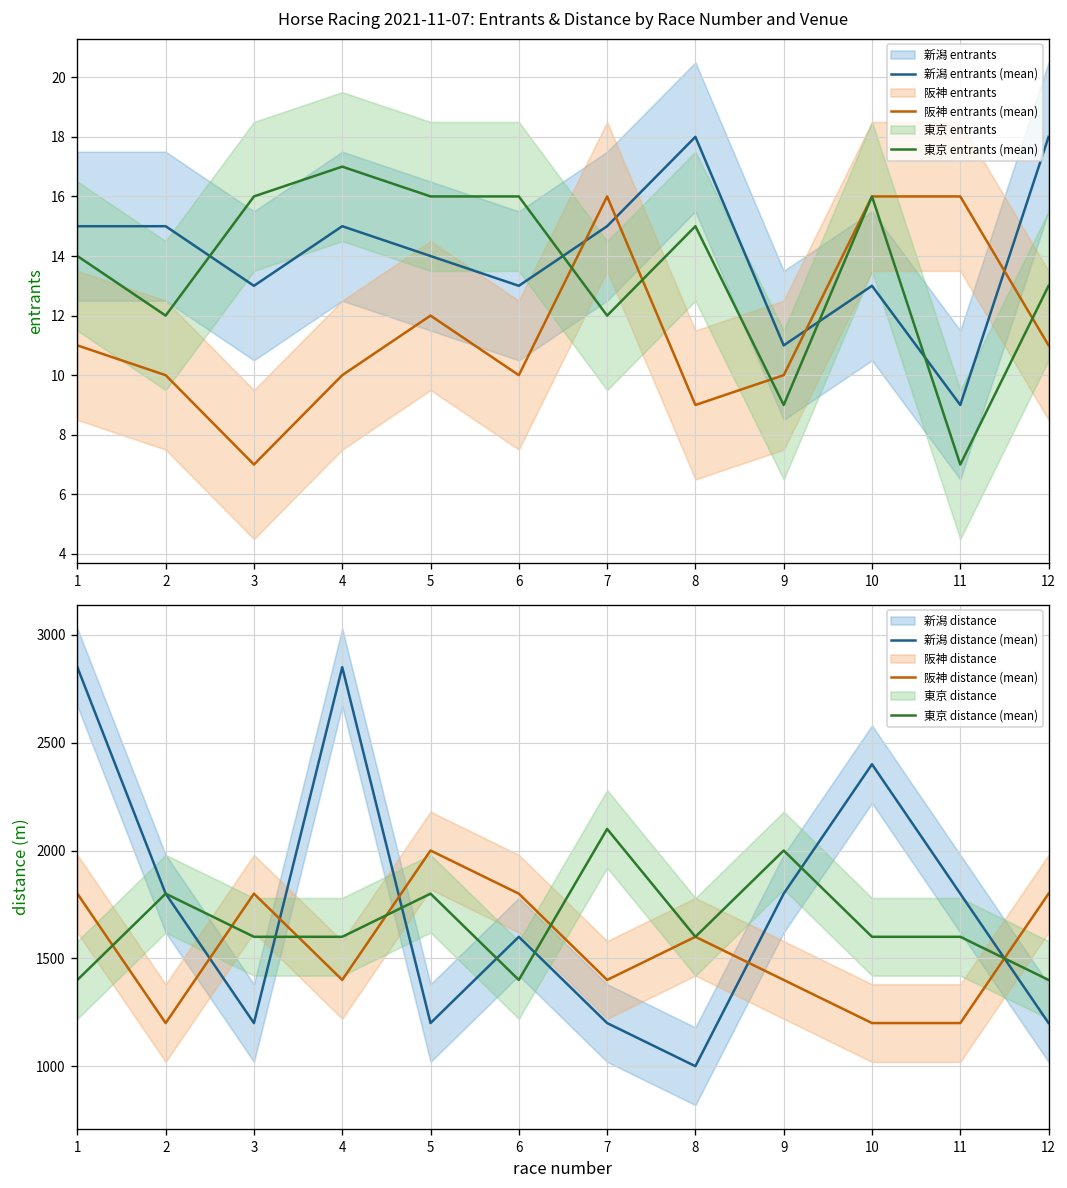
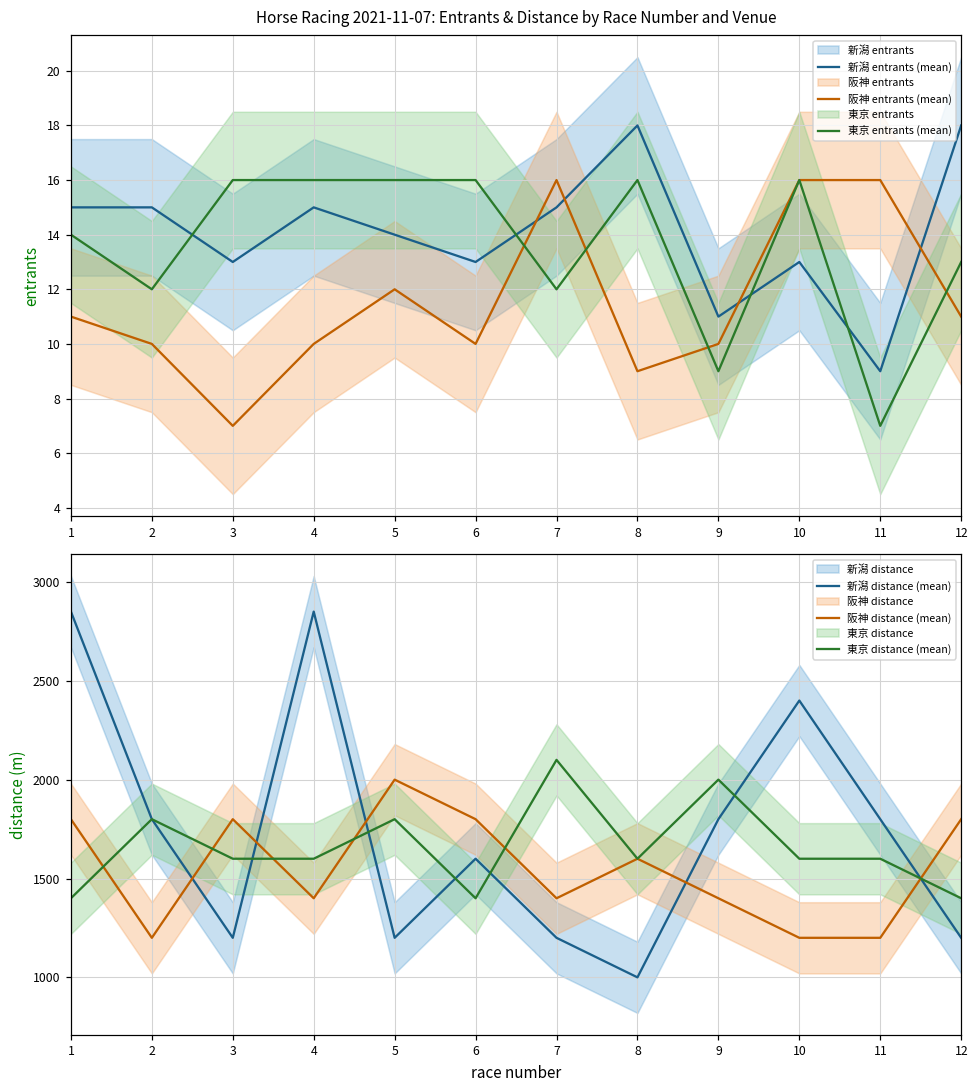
  {
    "Horse Racing 2021-11-07: Entrants & Distance by Race Number and Venue": {
      "新潟 entrants (mean)": {
        "1": 15,
        "2": 15,
        "3": 13,
        "4": 15,
        "5": 14,
        "6": 13,
        "7": 15,
        "8": 18,
        "9": 11,
        "10": 13,
        "11": 9,
        "12": 18
      },
      "阪神 entrants (mean)": {
        "1": 11,
        "2": 10,
        "3": 7,
        "4": 10,
        "5": 12,
        "6": 10,
        "7": 16,
        "8": 9,
        "9": 10,
        "11": 16,
        "12": 11
      },
      "東京 entrants (mean)": {
        "1": 14,
        "2": 12,
        "3": 16,
-       "4": 17,
+       "4": 16,
        "5": 16,
        "6": 16,
        "7": 12,
-       "8": 15,
+       "8": 16,
        "9": 9,
        "11": 7,
        "12": 13
      }
    }
  }
